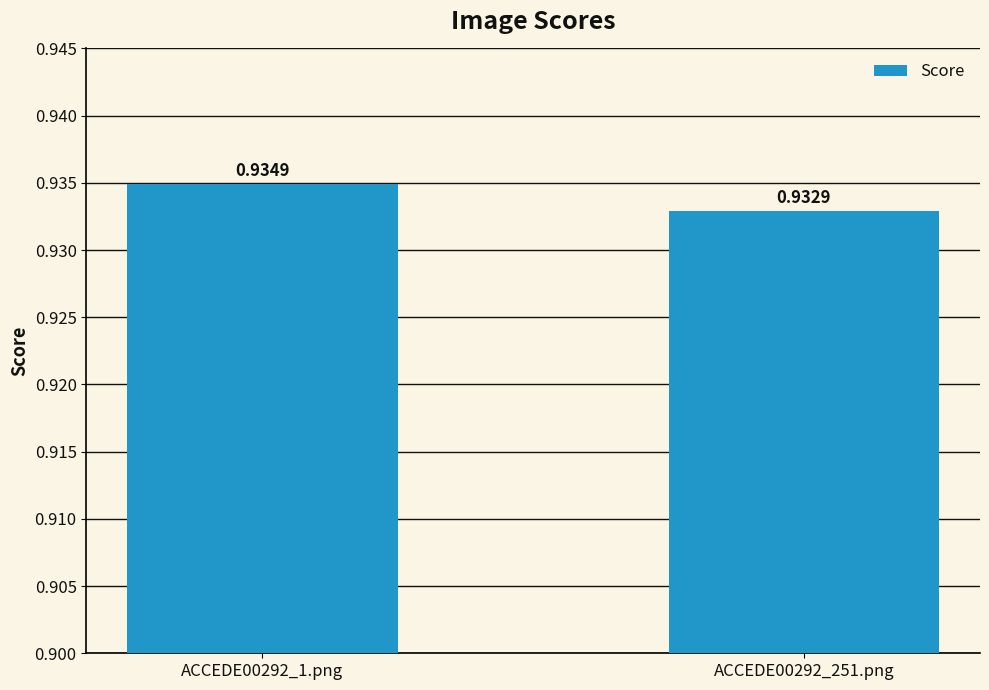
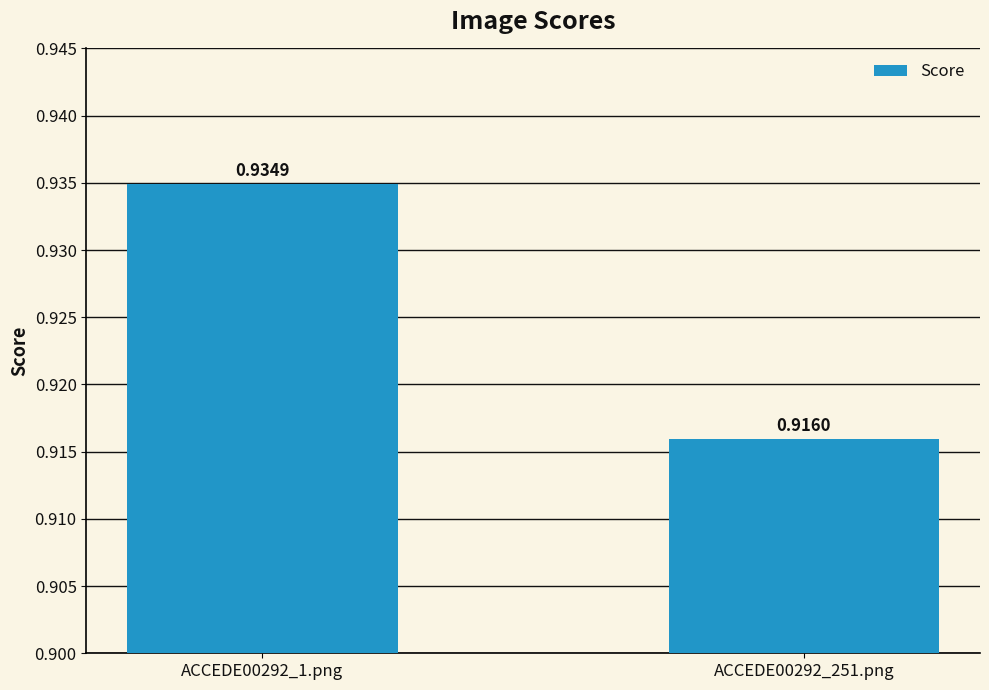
  {
    "ACCEDE00292_1.png": 0.9349,
-   "ACCEDE00292_251.png": 0.9329
+   "ACCEDE00292_251.png": 0.9160
  }
